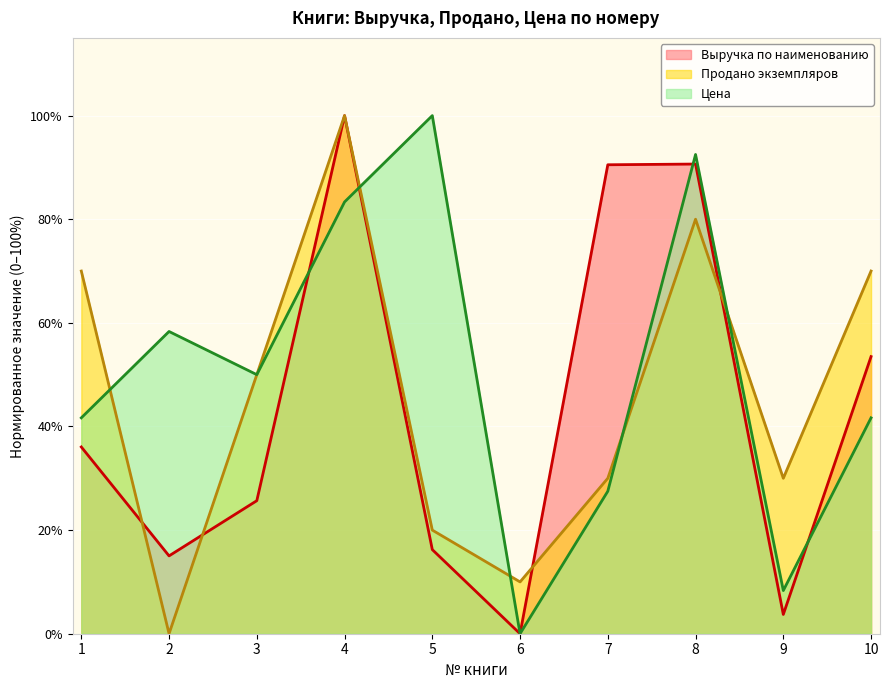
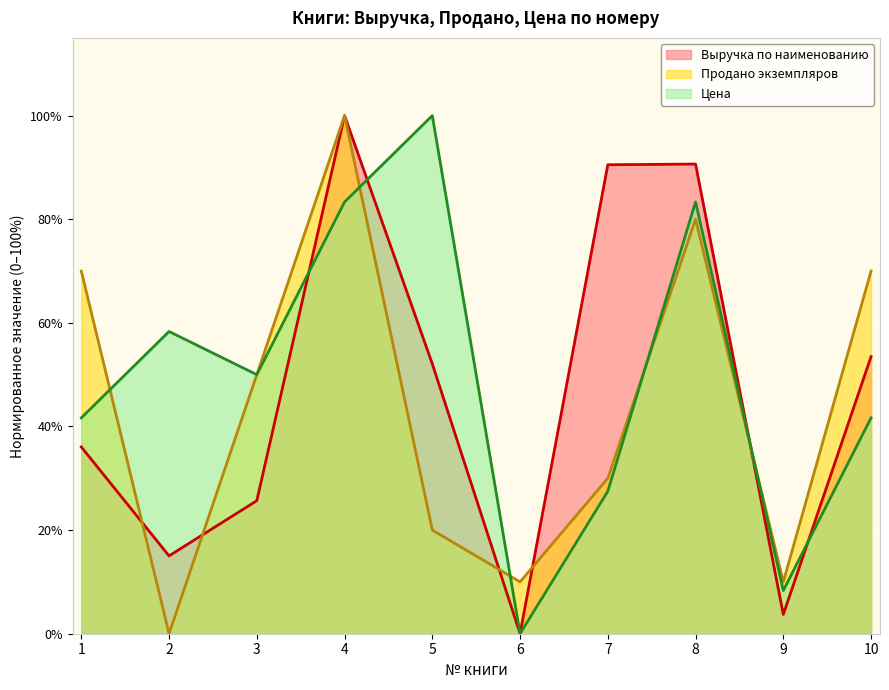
  {
    "Выручка по наименованию": {
      "1": "36%",
      "2": "15%",
      "3": "26%",
-     "5": "16%",
+     "5": "52%",
      "7": "91%",
      "8": "91%",
      "9": "4%",
      "10": "53%"
    },
    "Продано экземпляров": {
      "1": "70%",
      "2": "0%",
      "5": "20%",
      "6": "10%",
      "7": "30%",
      "8": "80%",
-     "9": "30%",
+     "9": "10%",
      "10": "70%"
    },
    "Цена": {
      "1": "42%",
      "2": "58%",
      "4": "83%",
      "5": "100%",
      "7": "28%",
-     "8": "93%",
+     "8": "83%",
      "9": "8%",
      "10": "42%"
    }
  }
